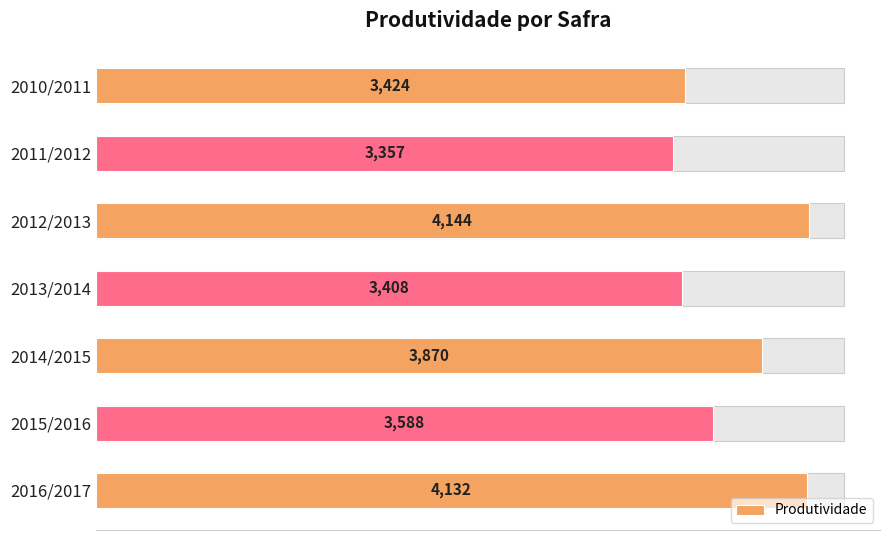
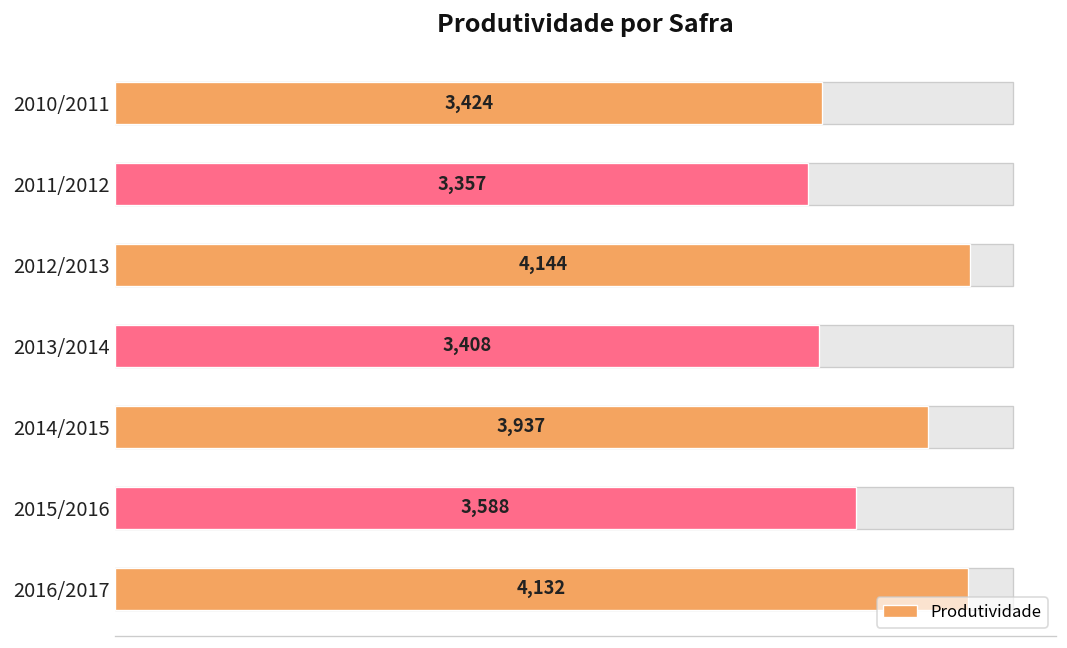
  {
    "Produtividade": {
-     "2014/2015": "3,870"
+     "2014/2015": "3,937"
    }
  }
